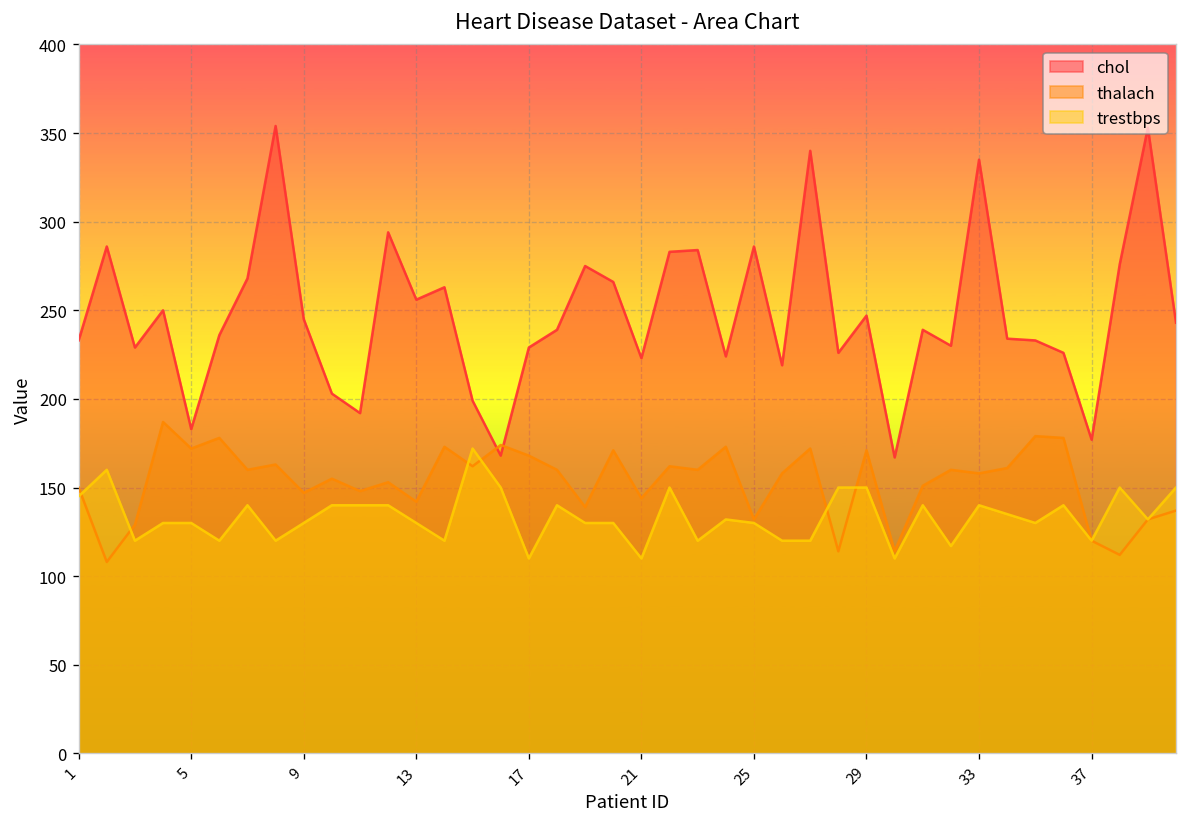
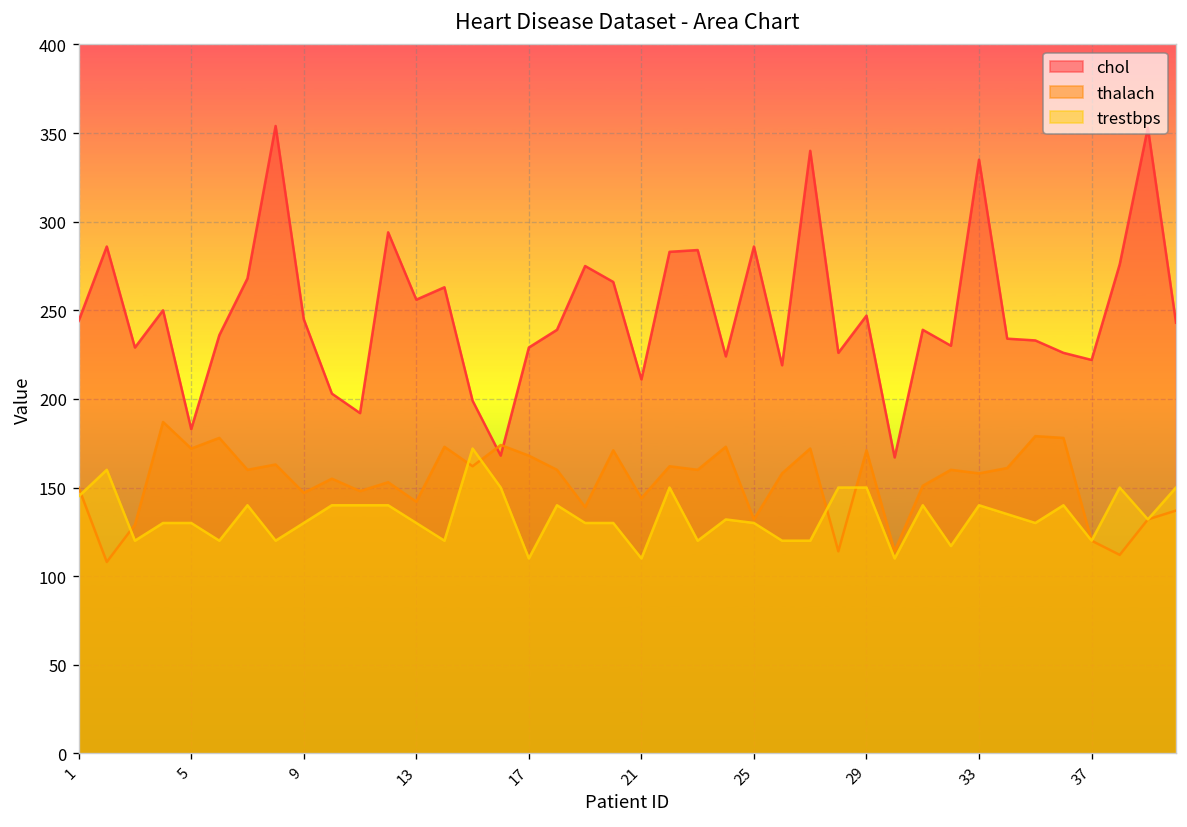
  {
    "chol": {
-     "1": 233,
+     "1": 244,
      "5": 183,
      "9": 245,
      "13": 256,
      "17": 229,
-     "21": 223,
+     "21": 211,
      "25": 286,
      "29": 247,
      "33": 335,
-     "37": 177
+     "37": 222
    }
  }
